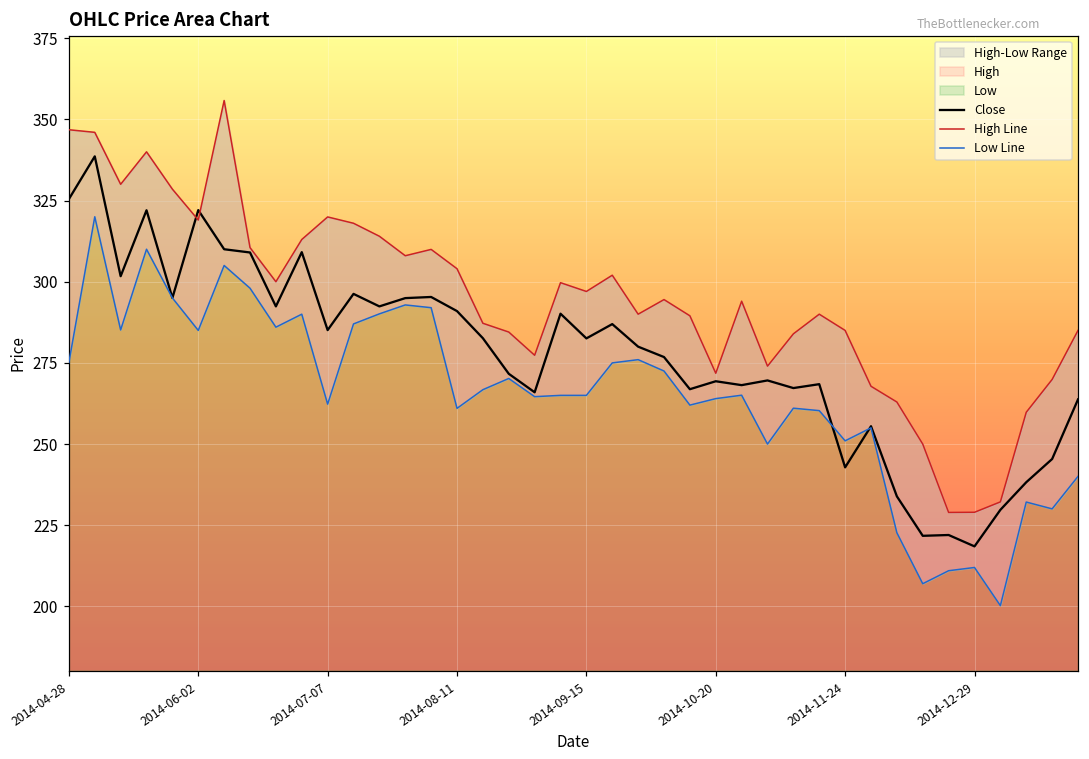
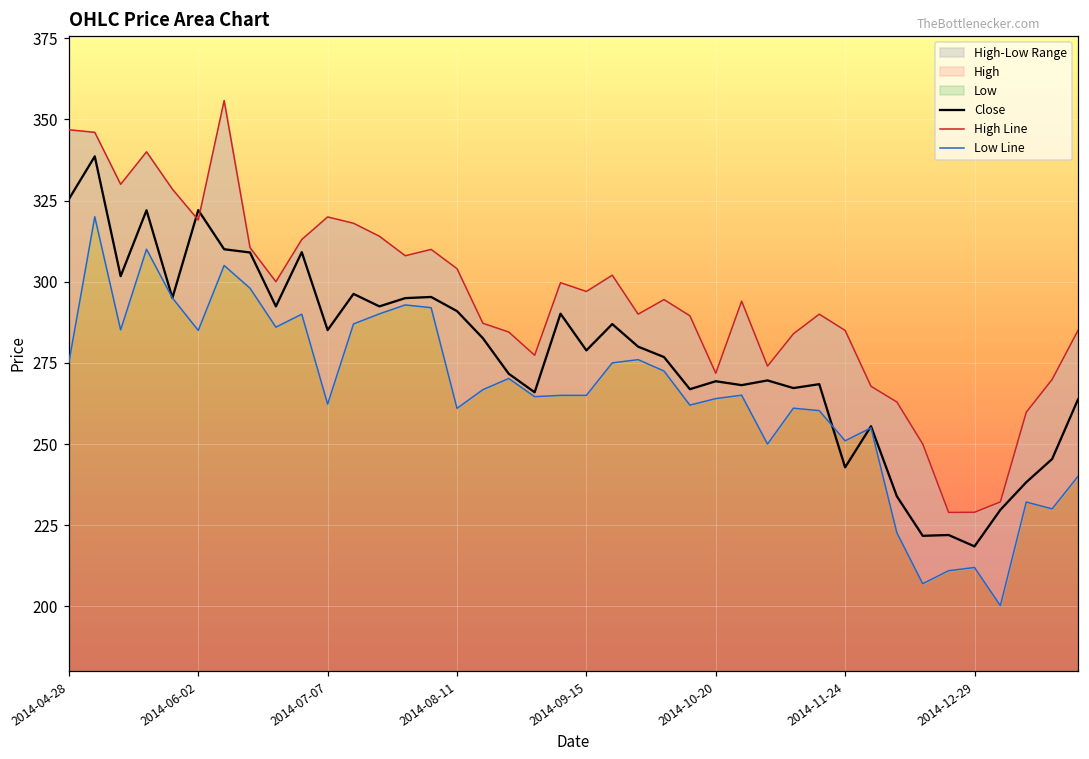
  {
    "Close": {
      "2014-04-28": 325,
      "2014-06-02": 322,
      "2014-07-07": 285,
      "2014-08-11": 291,
-     "2014-09-15": 283,
+     "2014-09-15": 279,
      "2014-10-20": 269,
      "2014-11-24": 243,
      "2014-12-29": 219
    },
    "High": {
      "2014-04-28": 347,
      "2014-06-02": 319,
      "2014-07-07": 320,
      "2014-08-11": 304,
      "2014-09-15": 297,
      "2014-10-20": 272,
      "2014-11-24": 285,
      "2014-12-29": 229
    },
    "Low": {
      "2014-04-28": 275,
      "2014-06-02": 285,
      "2014-07-07": 262,
      "2014-08-11": 261,
      "2014-09-15": 265,
      "2014-10-20": 264,
      "2014-11-24": 251,
      "2014-12-29": 212
    }
  }
